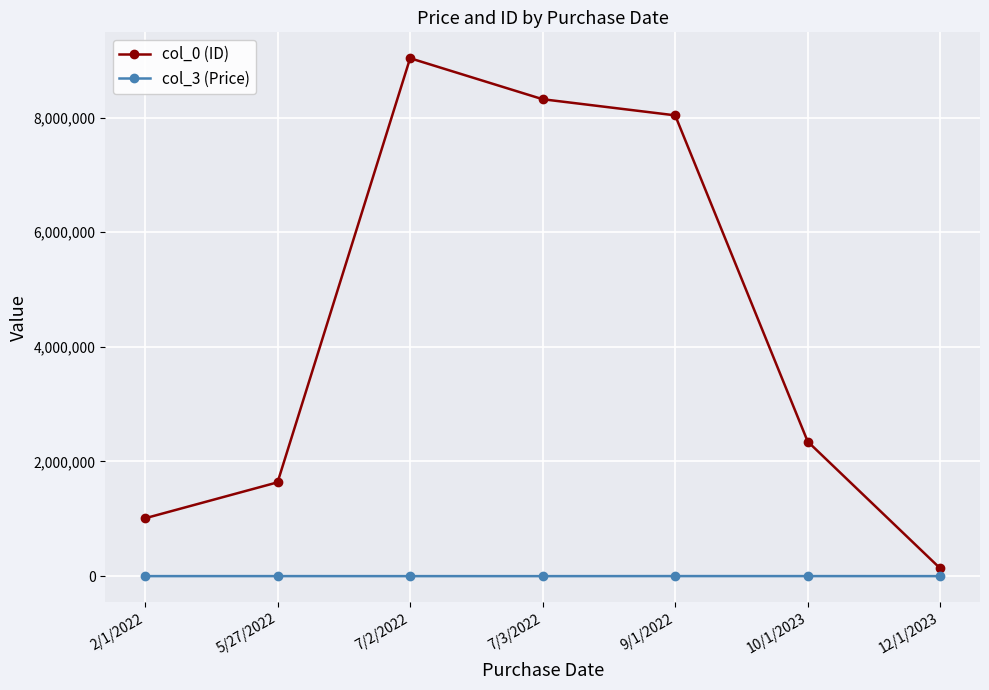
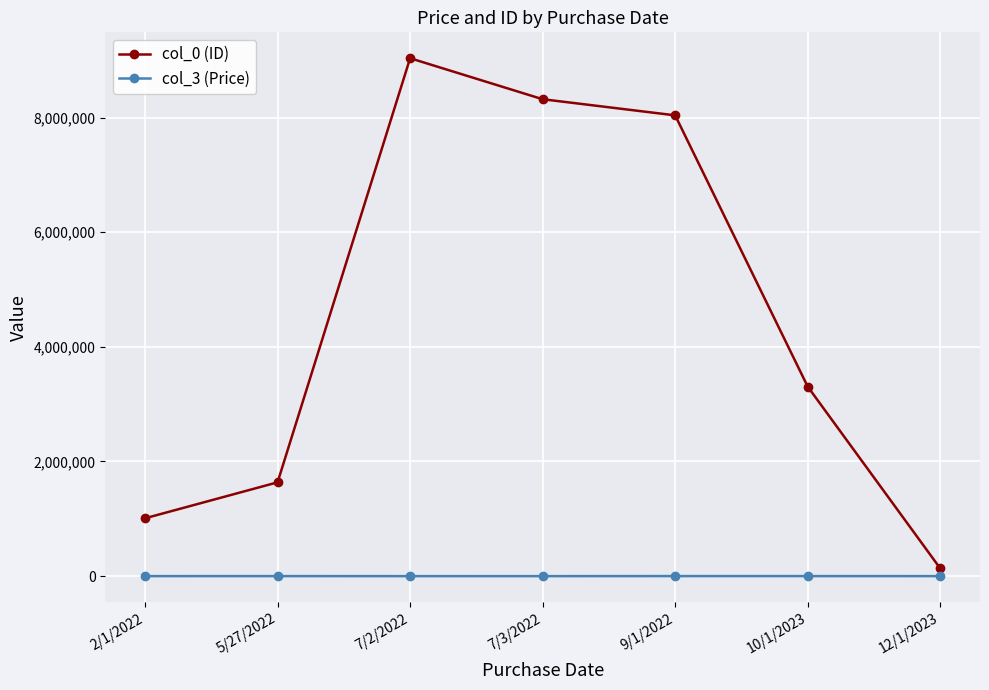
  {
    "col_0 (ID)": {
      "2/1/2022": "1,000,000",
      "5/27/2022": "1,600,000",
      "7/2/2022": "9,000,000",
      "7/3/2022": "8,300,000",
      "9/1/2022": "8,000,000",
-     "10/1/2023": "2,300,000",
+     "10/1/2023": "3,300,000",
      "12/1/2023": "100,000"
    },
    "col_3 (Price)": {
      "2/1/2022": "0",
      "5/27/2022": "0",
      "7/2/2022": "0",
      "7/3/2022": "0",
      "9/1/2022": "0",
      "10/1/2023": "0",
      "12/1/2023": "0"
    }
  }
